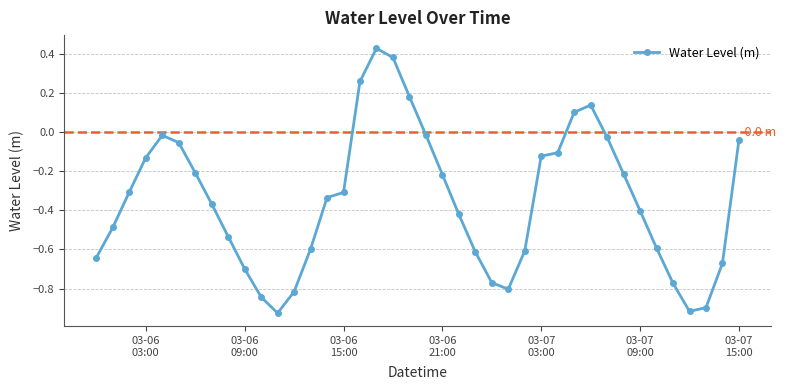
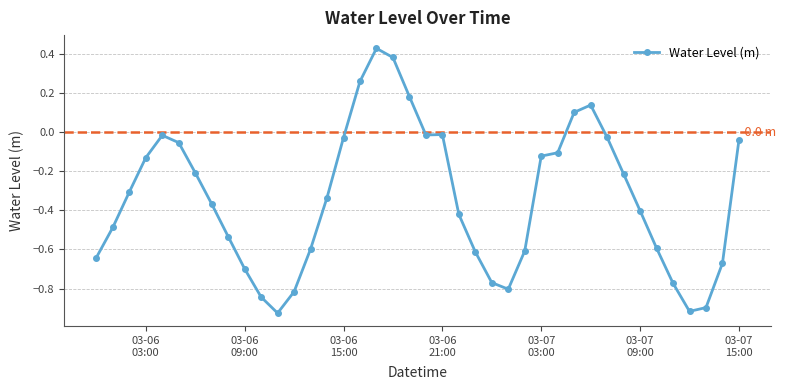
  {
    "03-06 03:00": -0.13,
    "03-06 09:00": -0.70,
-   "03-06 15:00": -0.31,
-   "03-06 21:00": -0.22,
+   "03-06 15:00": -0.03,
+   "03-06 21:00": -0.01,
    "03-07 03:00": -0.12,
    "03-07 09:00": -0.40
  }
